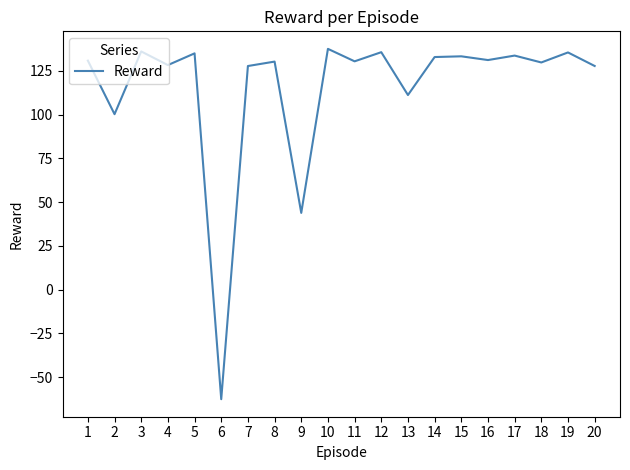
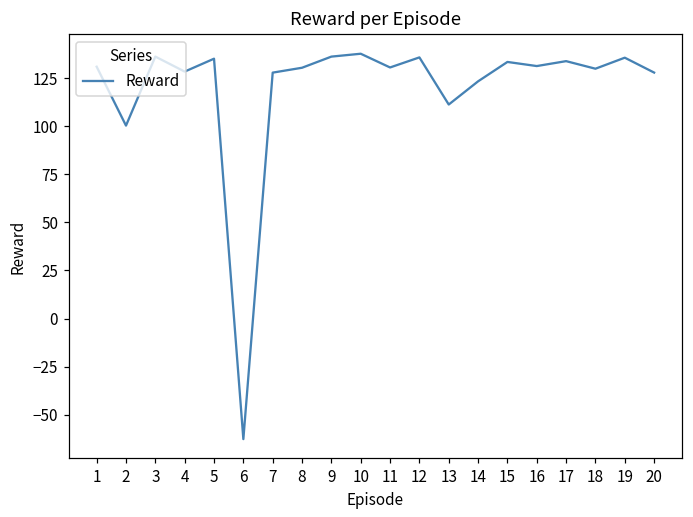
  {
    "2": 100,
    "5": 135,
    "6": -63,
    "7": 128,
    "8": 130,
-   "9": 44,
+   "9": 136,
    "10": 138,
    "11": 130,
    "12": 136,
    "13": 111,
-   "14": 133,
+   "14": 123,
    "15": 133,
    "16": 131,
    "17": 134,
    "18": 130,
    "19": 136,
    "20": 128
  }
